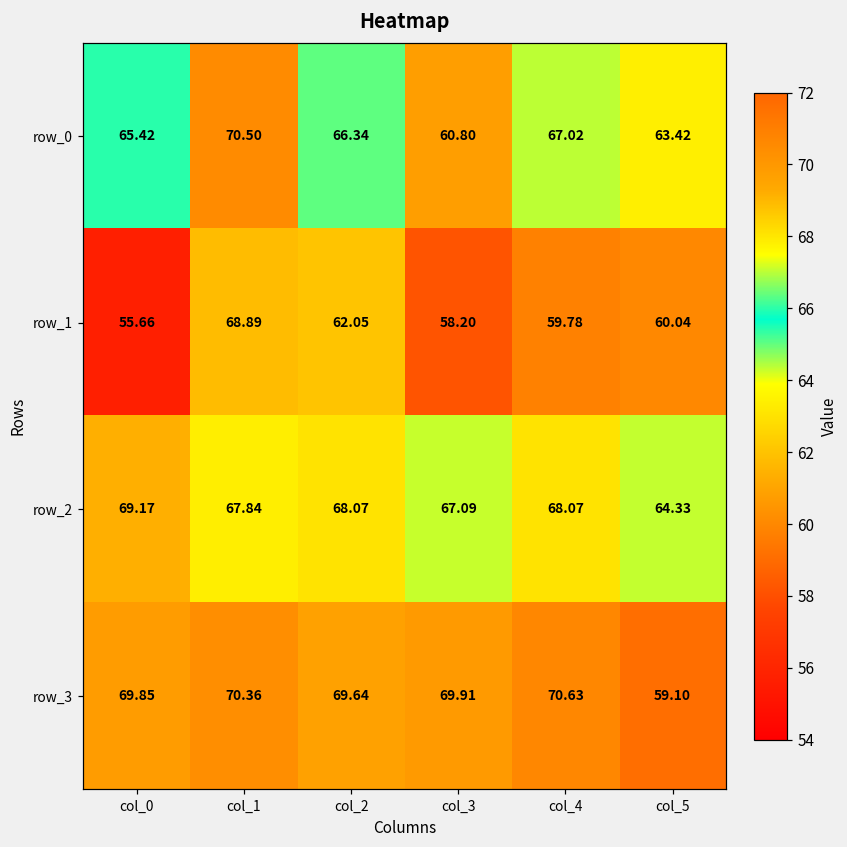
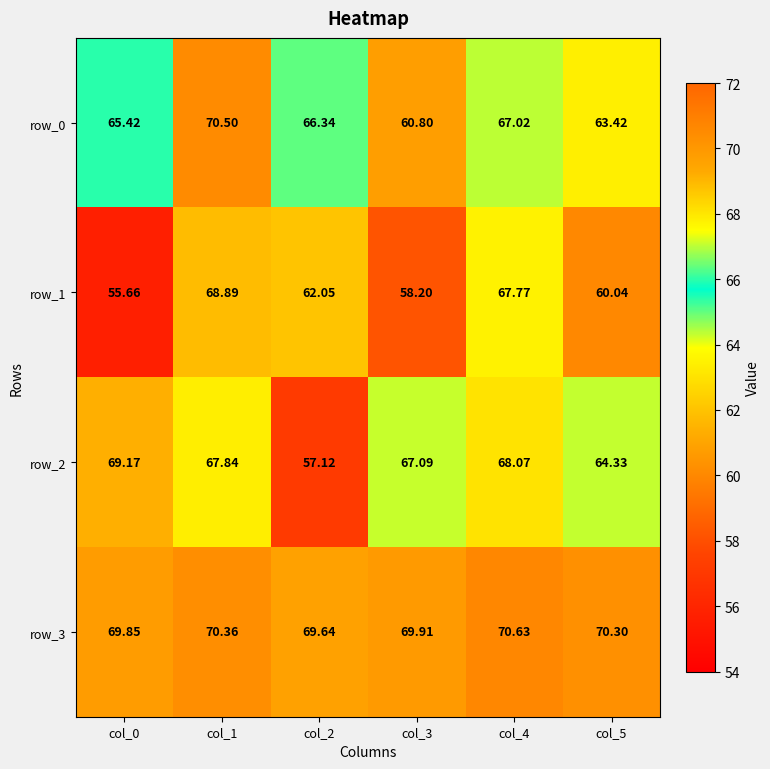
  {
    "row_0": {
      "col_0": 65.42,
      "col_1": 70.50,
      "col_2": 66.34,
      "col_3": 60.80,
      "col_4": 67.02,
      "col_5": 63.42
    },
    "row_1": {
      "col_0": 55.66,
      "col_1": 68.89,
      "col_2": 62.05,
      "col_3": 58.20,
-     "col_4": 59.78,
+     "col_4": 67.77,
      "col_5": 60.04
    },
    "row_2": {
      "col_0": 69.17,
      "col_1": 67.84,
-     "col_2": 68.07,
+     "col_2": 57.12,
      "col_3": 67.09,
      "col_4": 68.07,
      "col_5": 64.33
    },
    "row_3": {
      "col_0": 69.85,
      "col_1": 70.36,
      "col_2": 69.64,
      "col_3": 69.91,
      "col_4": 70.63,
-     "col_5": 59.10
+     "col_5": 70.30
    }
  }
